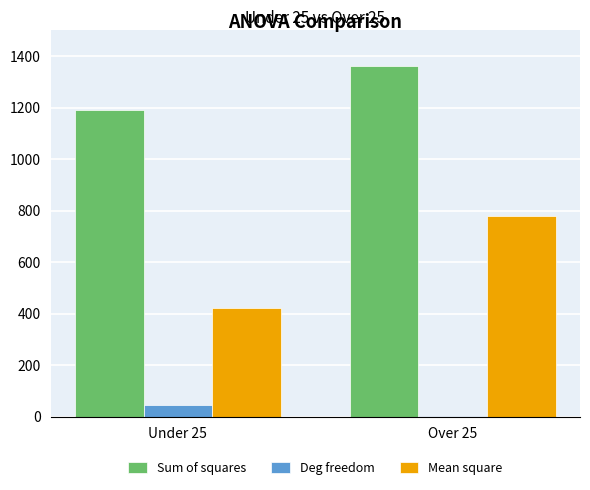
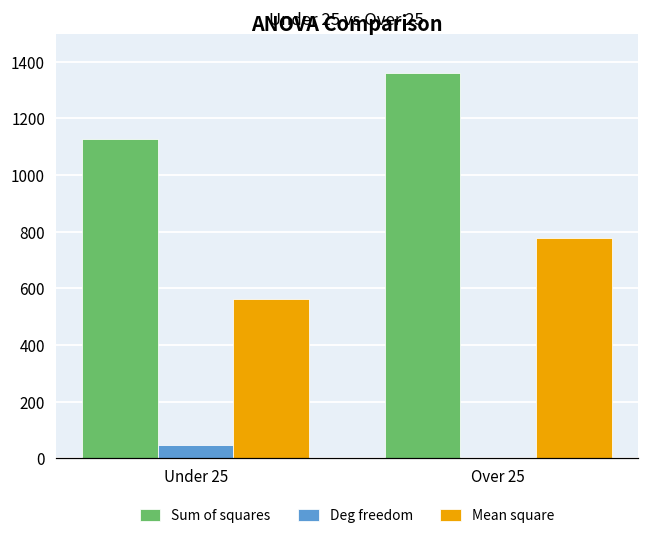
  {
    "Sum of squares": {
-     "Under 25": 1190,
+     "Under 25": 1130,
      "Over 25": 1360
    },
    "Deg freedom": {
      "Under 25": 50
    },
    "Mean square": {
-     "Under 25": 420,
+     "Under 25": 560,
      "Over 25": 780
    }
  }
